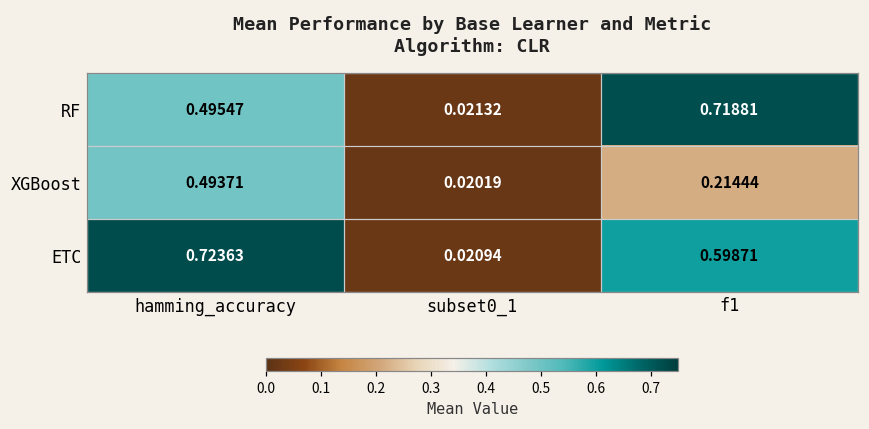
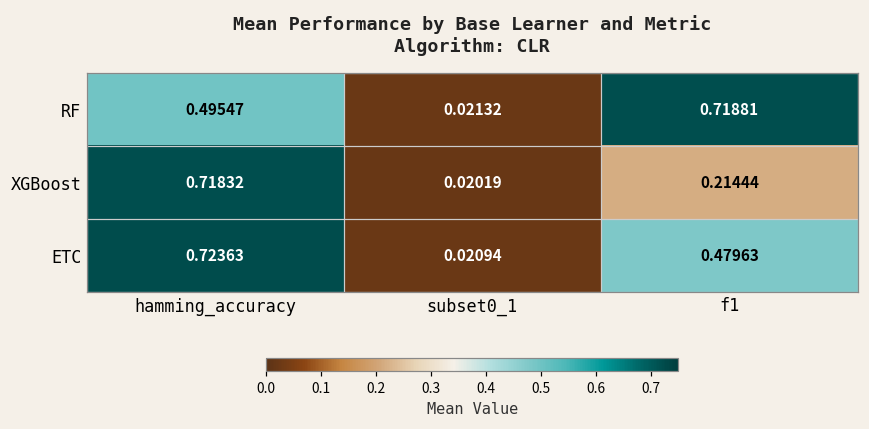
  {
    "RF": {
      "hamming_accuracy": 0.49547,
      "subset0_1": 0.02132,
      "f1": 0.71881
    },
    "XGBoost": {
-     "hamming_accuracy": 0.49371,
+     "hamming_accuracy": 0.71832,
      "subset0_1": 0.02019,
      "f1": 0.21444
    },
    "ETC": {
      "hamming_accuracy": 0.72363,
      "subset0_1": 0.02094,
-     "f1": 0.59871
+     "f1": 0.47963
    }
  }
